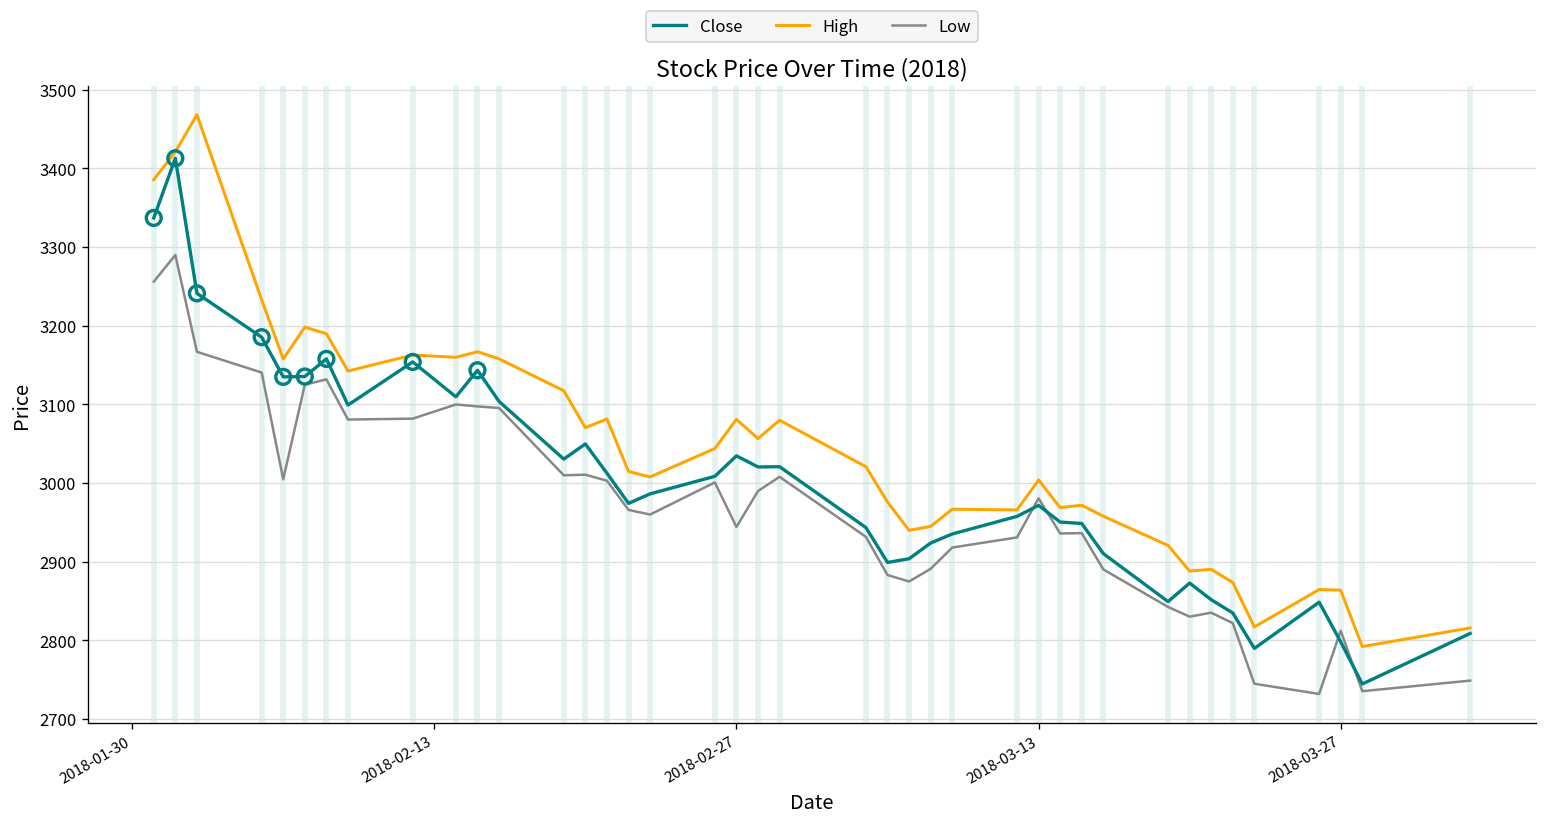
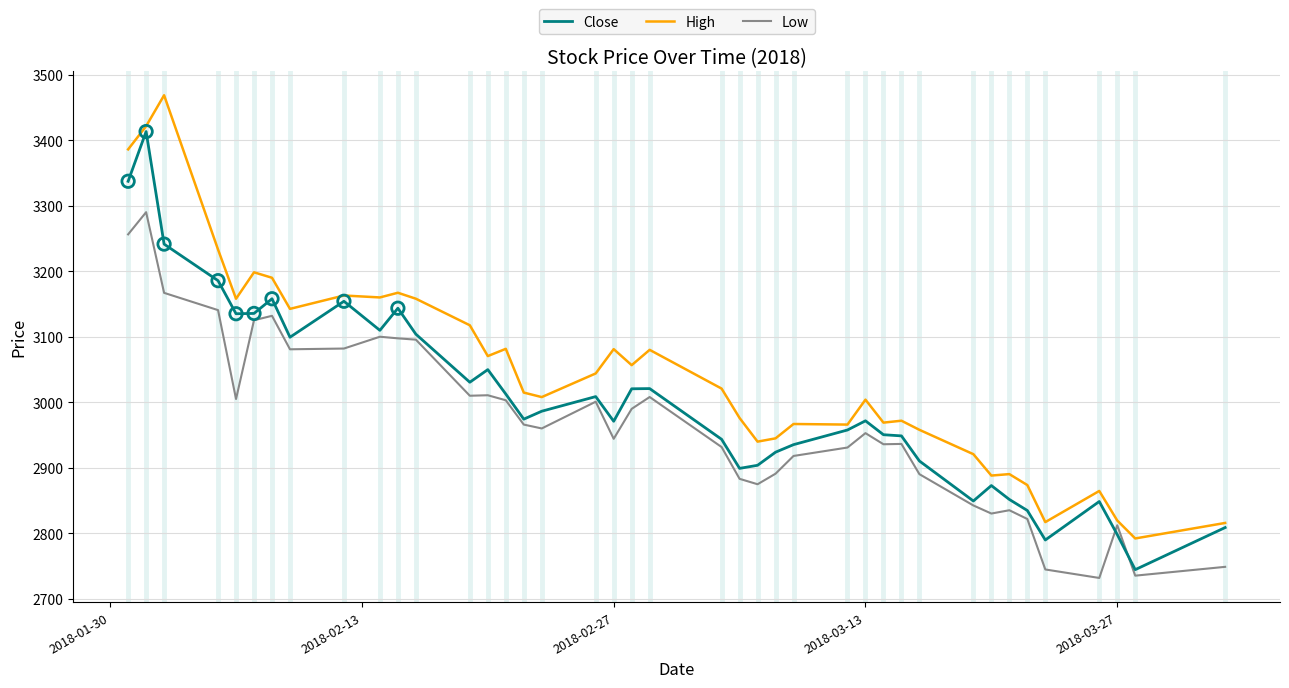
  {
    "Close": {
-     "2018-02-27": 3030,
+     "2018-02-27": 2970,
      "2018-03-13": 2970,
      "2018-03-27": 2800
    },
    "High": {
      "2018-02-27": 3080,
      "2018-03-13": 3000,
-     "2018-03-27": 2860
+     "2018-03-27": 2820
    },
    "Low": {
      "2018-02-27": 2940,
-     "2018-03-13": 2980,
+     "2018-03-13": 2950,
      "2018-03-27": 2810
    }
  }
